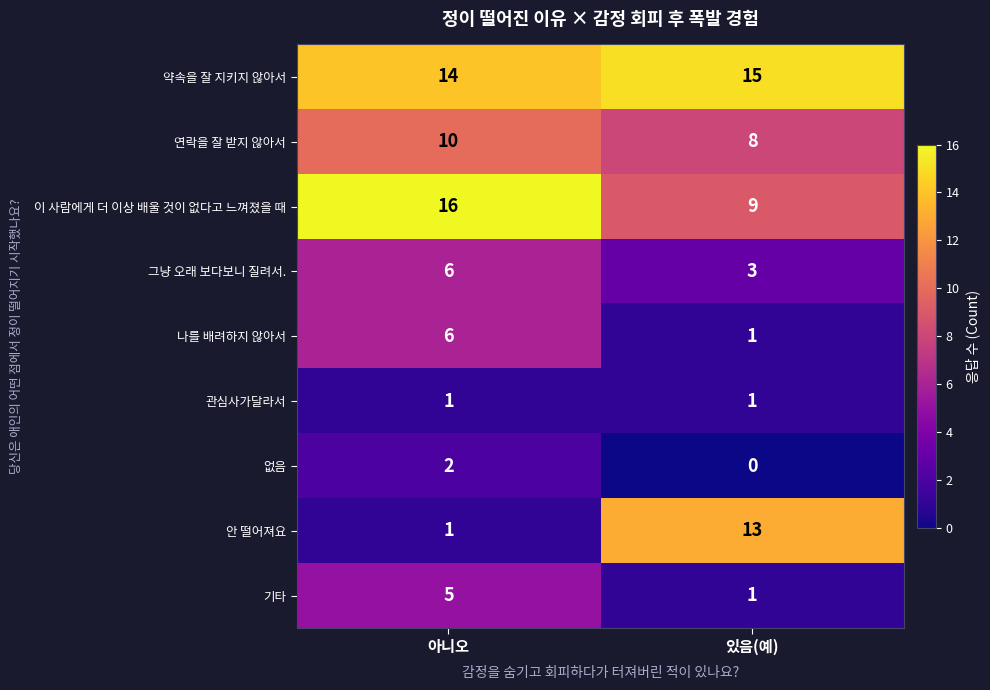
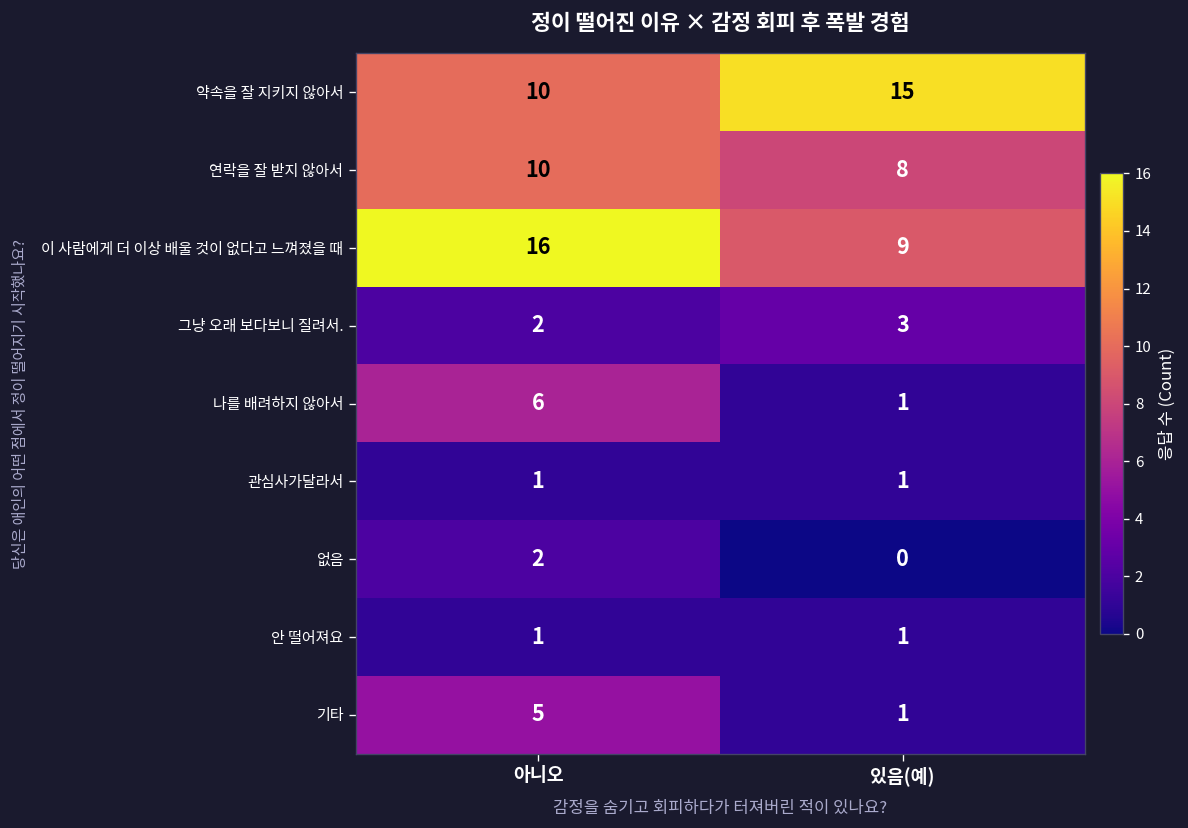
  {
    "약속을 잘 지키지 않아서": {
-     "아니오": 14,
+     "아니오": 10,
      "있음(예)": 15
    },
    "연락을 잘 받지 않아서": {
      "아니오": 10,
      "있음(예)": 8
    },
    "이 사람에게 더 이상 배울 것이 없다고 느껴졌을 때": {
      "아니오": 16,
      "있음(예)": 9
    },
    "그냥 오래 보다보니 질려서.": {
-     "아니오": 6,
+     "아니오": 2,
      "있음(예)": 3
    },
    "나를 배려하지 않아서": {
      "아니오": 6,
      "있음(예)": 1
    },
    "관심사가달라서": {
      "아니오": 1,
      "있음(예)": 1
    },
    "없음": {
      "아니오": 2,
      "있음(예)": 0
    },
    "안 떨어져요": {
      "아니오": 1,
-     "있음(예)": 13
+     "있음(예)": 1
    },
    "기타": {
      "아니오": 5,
      "있음(예)": 1
    }
  }
